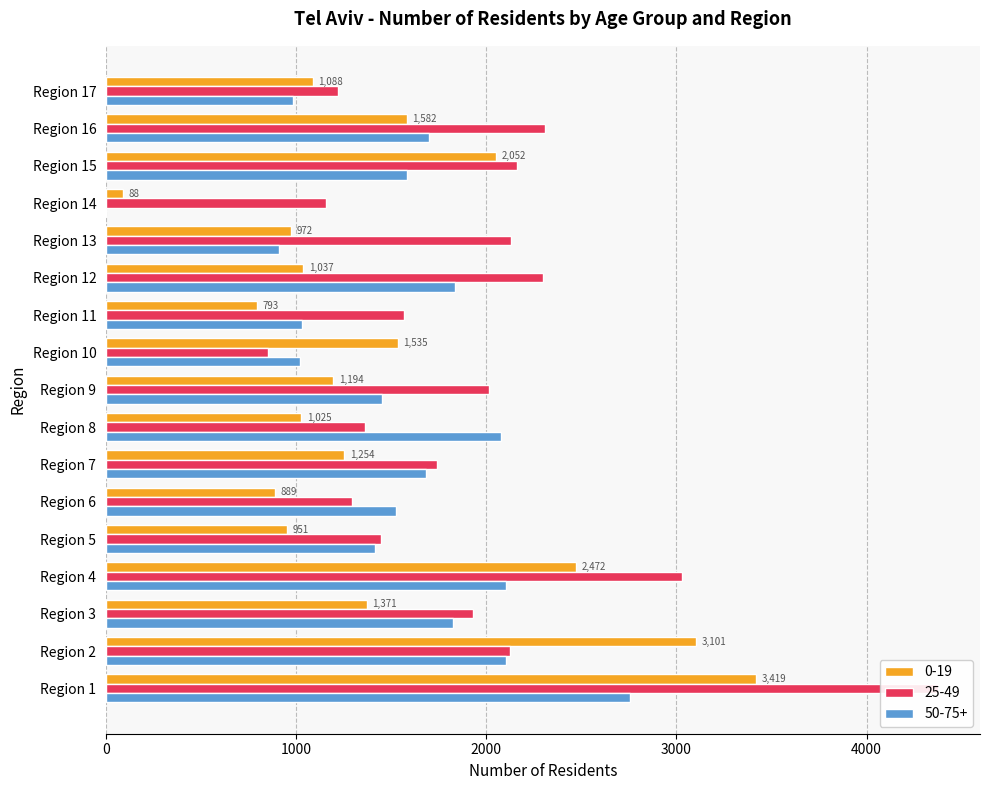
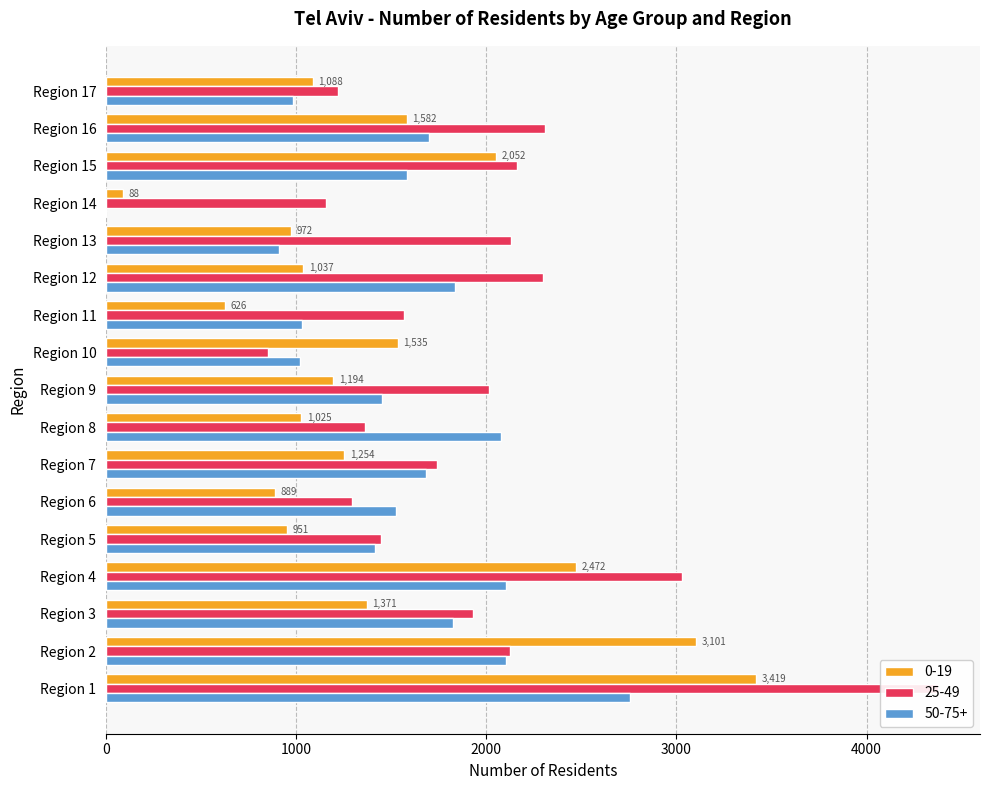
  {
    "0-19": {
      "Region 17": "1,088",
      "Region 16": "1,582",
      "Region 15": "2,052",
      "Region 14": "88",
      "Region 13": "972",
      "Region 12": "1,037",
-     "Region 11": "793",
+     "Region 11": "626",
      "Region 10": "1,535",
      "Region 9": "1,194",
      "Region 8": "1,025",
      "Region 7": "1,254",
      "Region 6": "889",
      "Region 5": "951",
      "Region 4": "2,472",
      "Region 3": "1,371",
      "Region 2": "3,101",
      "Region 1": "3,419"
    },
    "25-49": {
      "Region 16": "2310",
      "Region 14": "1160",
      "Region 13": "2130",
      "Region 12": "2300",
      "Region 11": "1570",
      "Region 10": "850",
      "Region 9": "2020",
      "Region 8": "1360",
      "Region 7": "1740",
      "Region 6": "1290",
      "Region 5": "1450",
      "Region 4": "3030",
      "Region 3": "1930",
      "Region 2": "2130"
    },
    "50-75+": {
      "Region 17": "980",
      "Region 16": "1700",
      "Region 15": "1580",
      "Region 14": "0",
      "Region 13": "910",
      "Region 12": "1840",
      "Region 11": "1030",
      "Region 10": "1020",
      "Region 9": "1450",
      "Region 8": "2080",
      "Region 7": "1690",
      "Region 6": "1530",
      "Region 5": "1420",
      "Region 4": "2100",
      "Region 3": "1820",
      "Region 2": "2100",
      "Region 1": "2760"
    }
  }
